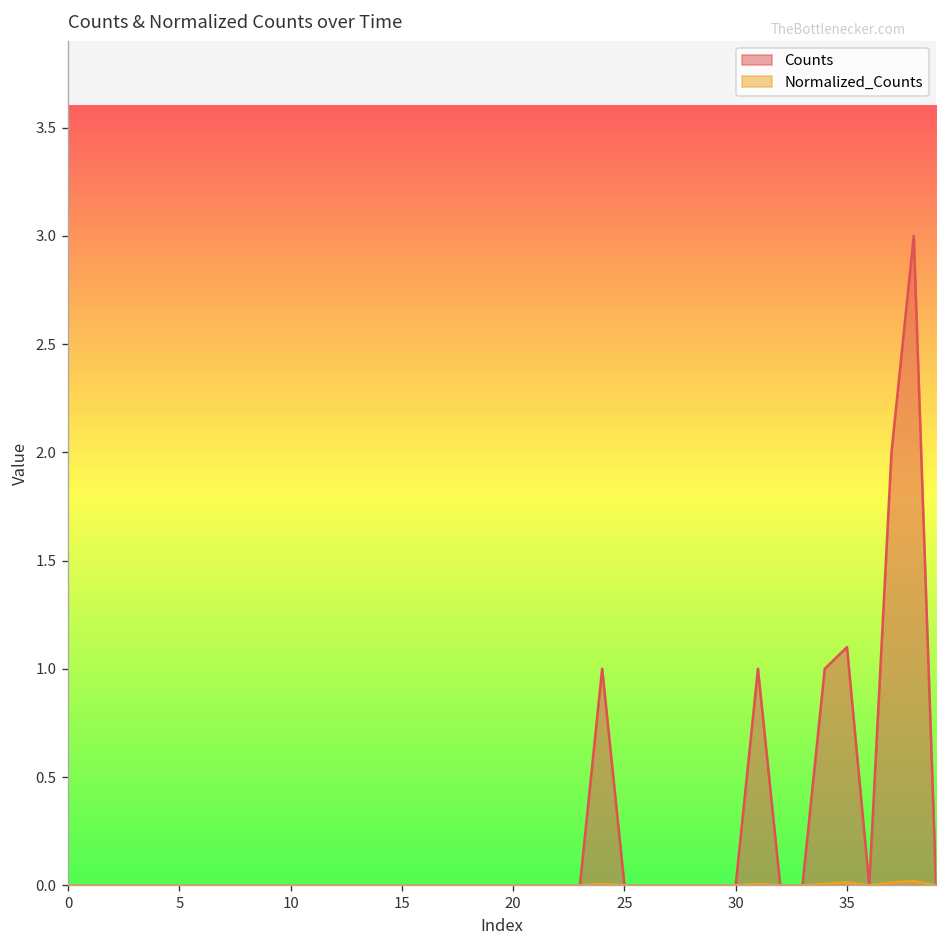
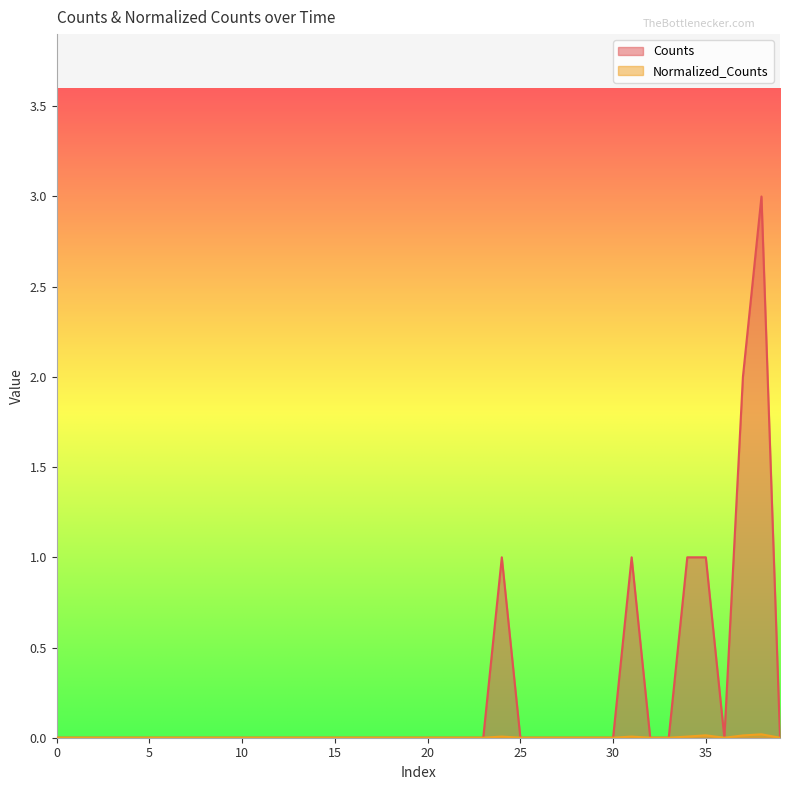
  {
    "Counts": {
-     "35": 1.1
+     "35": 1.0
    },
    "Normalized_Counts": {
      "35": 0.0
    }
  }
